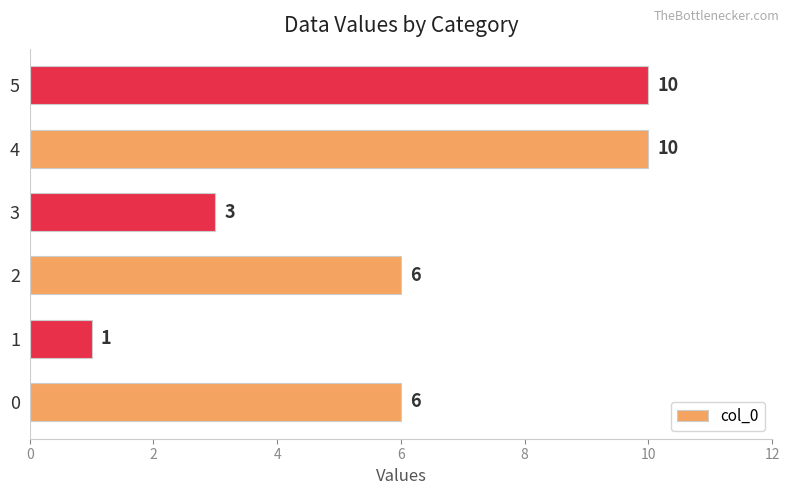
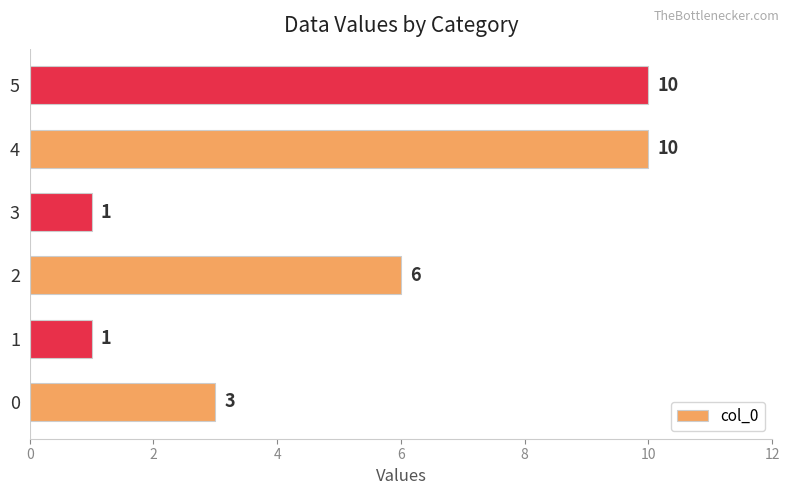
  {
    "5": 10,
    "4": 10,
-   "3": 3,
+   "3": 1,
    "2": 6,
    "1": 1,
-   "0": 6
+   "0": 3
  }
